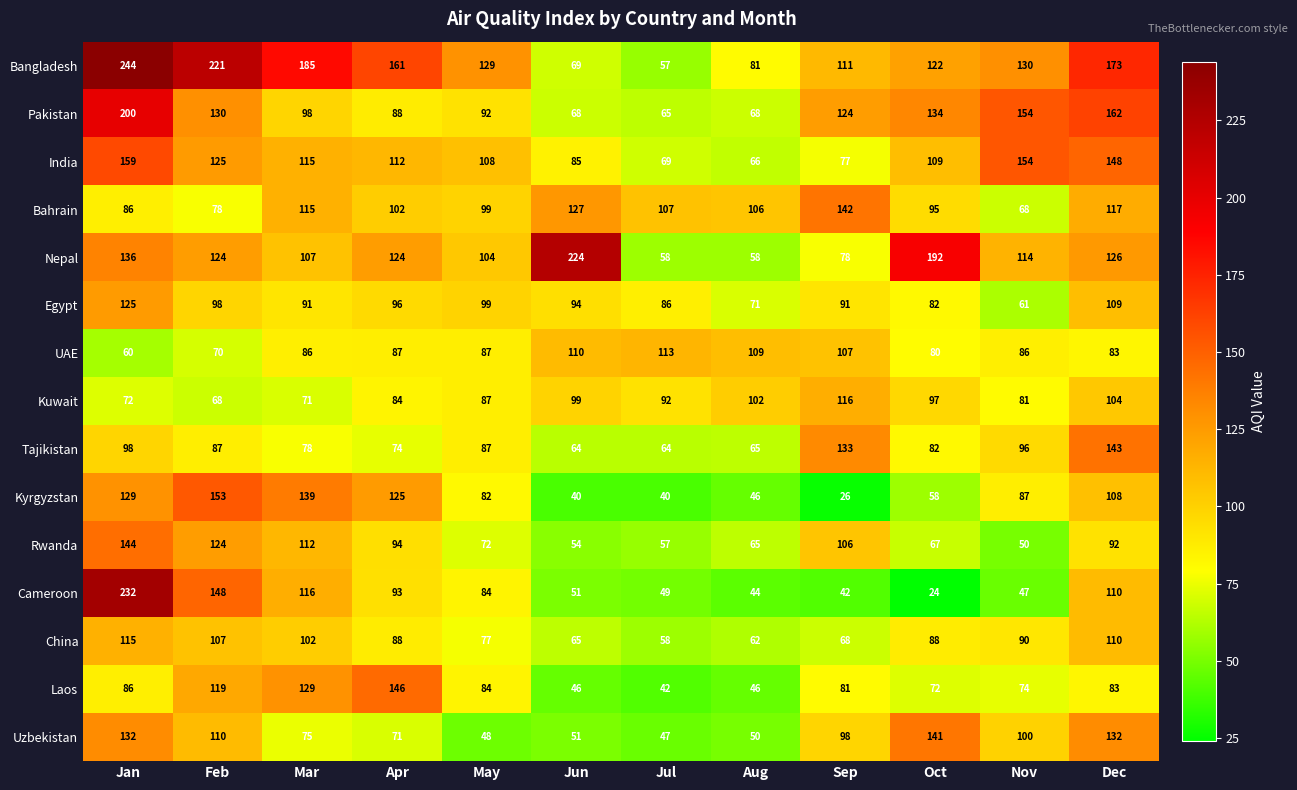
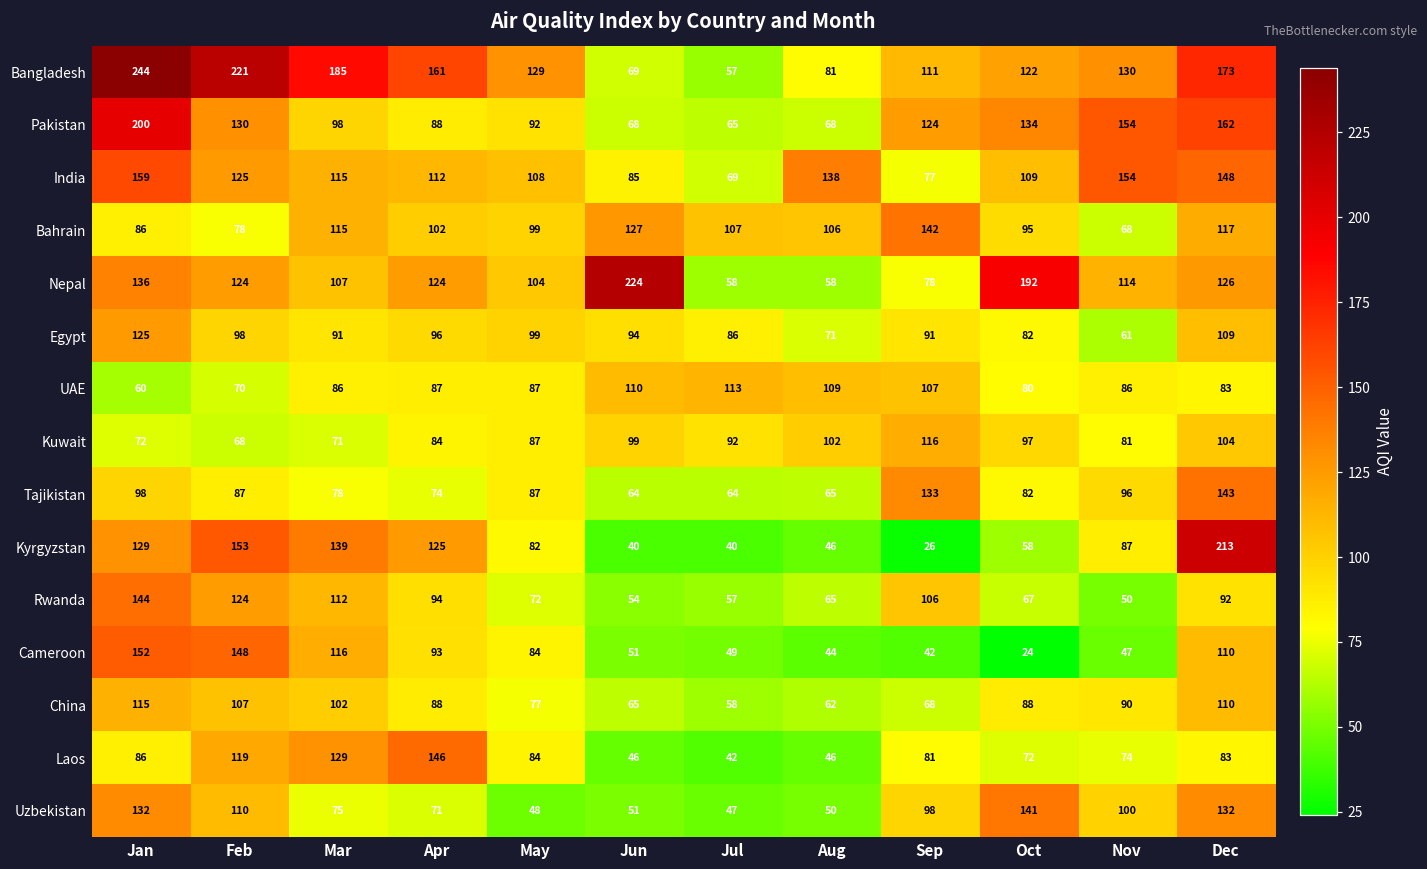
  {
    "Bangladesh": {
      "Jan": 244,
      "Feb": 221,
      "Mar": 185,
      "Apr": 161,
      "May": 129,
      "Jun": 69,
      "Jul": 57,
      "Aug": 81,
      "Sep": 111,
      "Oct": 122,
      "Nov": 130,
      "Dec": 173
    },
    "Pakistan": {
      "Jan": 200,
      "Feb": 130,
      "Mar": 98,
      "Apr": 88,
      "May": 92,
      "Jun": 68,
      "Jul": 65,
      "Aug": 68,
      "Sep": 124,
      "Oct": 134,
      "Nov": 154,
      "Dec": 162
    },
    "India": {
      "Jan": 159,
      "Feb": 125,
      "Mar": 115,
      "Apr": 112,
      "May": 108,
      "Jun": 85,
      "Jul": 69,
-     "Aug": 66,
+     "Aug": 138,
      "Sep": 77,
      "Oct": 109,
      "Nov": 154,
      "Dec": 148
    },
    "Bahrain": {
      "Jan": 86,
      "Feb": 78,
      "Mar": 115,
      "Apr": 102,
      "May": 99,
      "Jun": 127,
      "Jul": 107,
      "Aug": 106,
      "Sep": 142,
      "Oct": 95,
      "Nov": 68,
      "Dec": 117
    },
    "Nepal": {
      "Jan": 136,
      "Feb": 124,
      "Mar": 107,
      "Apr": 124,
      "May": 104,
      "Jun": 224,
      "Jul": 58,
      "Aug": 58,
      "Sep": 78,
      "Oct": 192,
      "Nov": 114,
      "Dec": 126
    },
    "Egypt": {
      "Jan": 125,
      "Feb": 98,
      "Mar": 91,
      "Apr": 96,
      "May": 99,
      "Jun": 94,
      "Jul": 86,
      "Aug": 71,
      "Sep": 91,
      "Oct": 82,
      "Nov": 61,
      "Dec": 109
    },
    "UAE": {
      "Jan": 60,
      "Feb": 70,
      "Mar": 86,
      "Apr": 87,
      "May": 87,
      "Jun": 110,
      "Jul": 113,
      "Aug": 109,
      "Sep": 107,
      "Oct": 80,
      "Nov": 86,
      "Dec": 83
    },
    "Kuwait": {
      "Jan": 72,
      "Feb": 68,
      "Mar": 71,
      "Apr": 84,
      "May": 87,
      "Jun": 99,
      "Jul": 92,
      "Aug": 102,
      "Sep": 116,
      "Oct": 97,
      "Nov": 81,
      "Dec": 104
    },
    "Tajikistan": {
      "Jan": 98,
      "Feb": 87,
      "Mar": 78,
      "Apr": 74,
      "May": 87,
      "Jun": 64,
      "Jul": 64,
      "Aug": 65,
      "Sep": 133,
      "Oct": 82,
      "Nov": 96,
      "Dec": 143
    },
    "Kyrgyzstan": {
      "Jan": 129,
      "Feb": 153,
      "Mar": 139,
      "Apr": 125,
      "May": 82,
      "Jun": 40,
      "Jul": 40,
      "Aug": 46,
      "Sep": 26,
      "Oct": 58,
      "Nov": 87,
-     "Dec": 108
+     "Dec": 213
    },
    "Rwanda": {
      "Jan": 144,
      "Feb": 124,
      "Mar": 112,
      "Apr": 94,
      "May": 72,
      "Jun": 54,
      "Jul": 57,
      "Aug": 65,
      "Sep": 106,
      "Oct": 67,
      "Nov": 50,
      "Dec": 92
    },
    "Cameroon": {
-     "Jan": 232,
+     "Jan": 152,
      "Feb": 148,
      "Mar": 116,
      "Apr": 93,
      "May": 84,
      "Jun": 51,
      "Jul": 49,
      "Aug": 44,
      "Sep": 42,
      "Oct": 24,
      "Nov": 47,
      "Dec": 110
    },
    "China": {
      "Jan": 115,
      "Feb": 107,
      "Mar": 102,
      "Apr": 88,
      "May": 77,
      "Jun": 65,
      "Jul": 58,
      "Aug": 62,
      "Sep": 68,
      "Oct": 88,
      "Nov": 90,
      "Dec": 110
    },
    "Laos": {
      "Jan": 86,
      "Feb": 119,
      "Mar": 129,
      "Apr": 146,
      "May": 84,
      "Jun": 46,
      "Jul": 42,
      "Aug": 46,
      "Sep": 81,
      "Oct": 72,
      "Nov": 74,
      "Dec": 83
    },
    "Uzbekistan": {
      "Jan": 132,
      "Feb": 110,
      "Mar": 75,
      "Apr": 71,
      "May": 48,
      "Jun": 51,
      "Jul": 47,
      "Aug": 50,
      "Sep": 98,
      "Oct": 141,
      "Nov": 100,
      "Dec": 132
    }
  }
